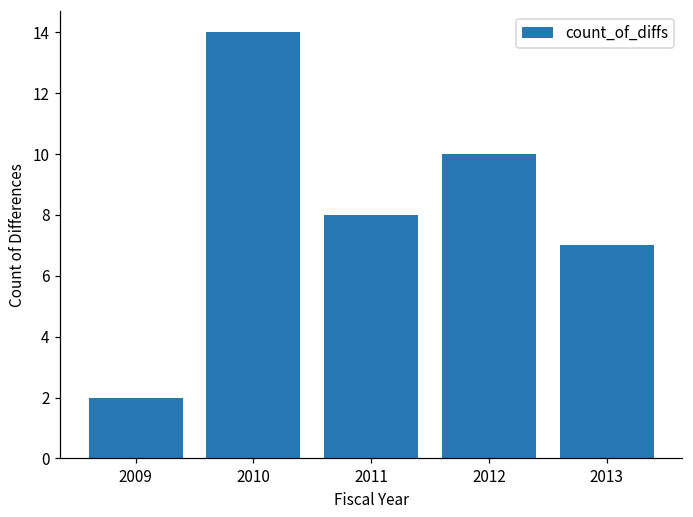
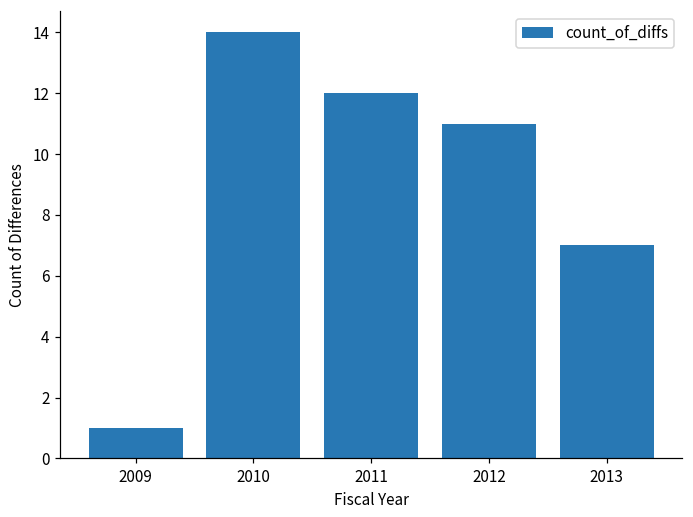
  {
-   "2009": 2,
+   "2009": 1,
    "2010": 14,
-   "2011": 8,
-   "2012": 10,
+   "2011": 12,
+   "2012": 11,
    "2013": 7
  }
